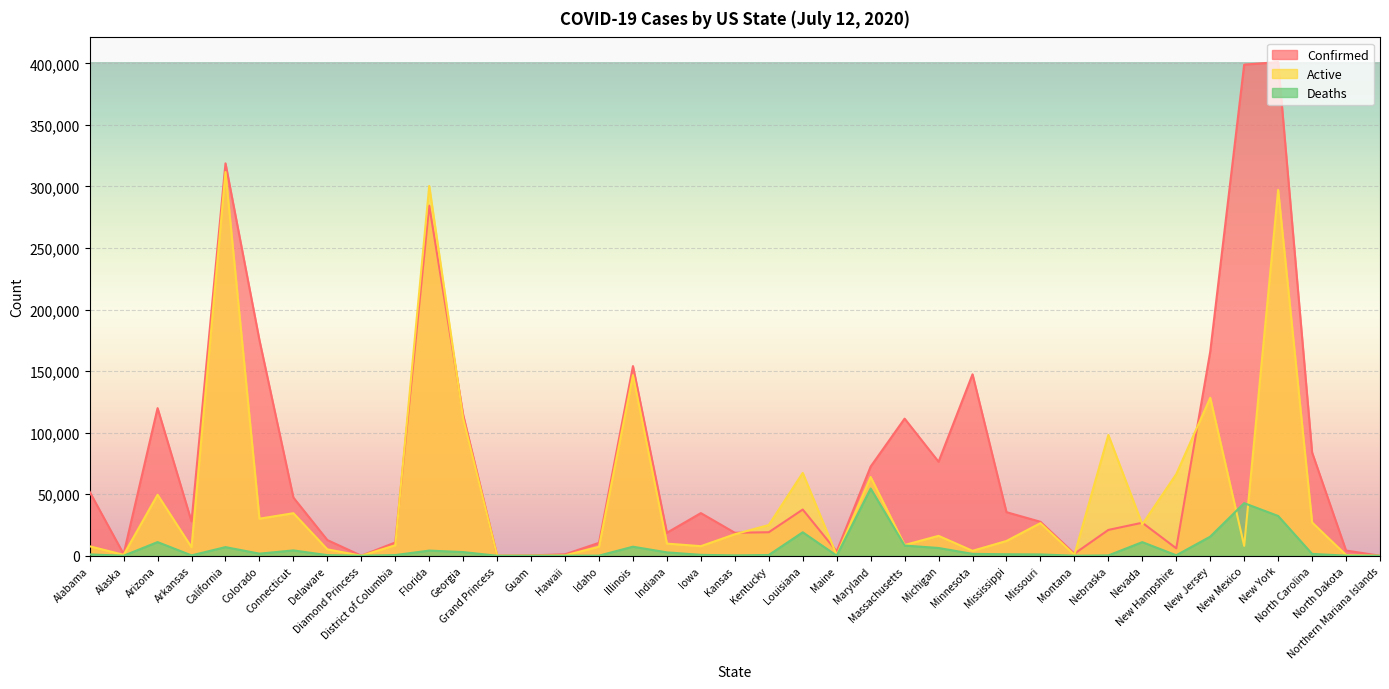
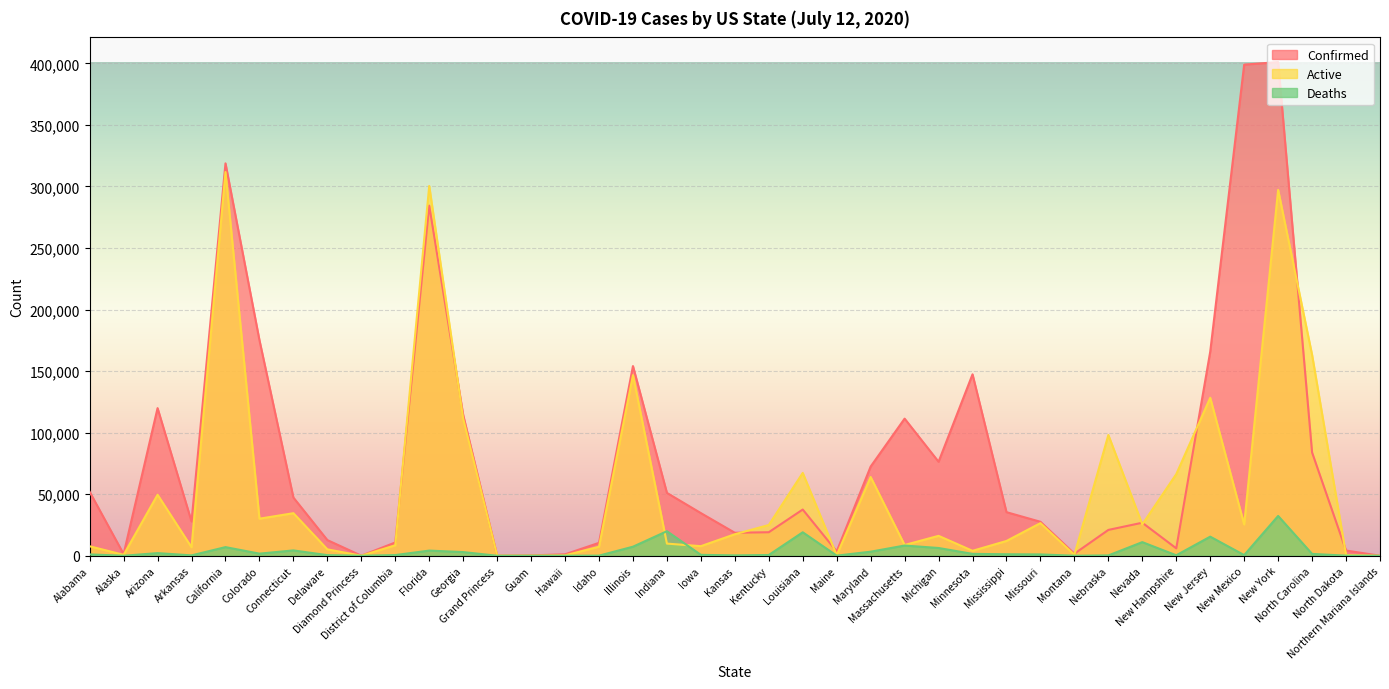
  {
    "Confirmed": {
      "Alabama": "52,000",
      "Arizona": "120,000",
      "Arkansas": "28,000",
      "California": "319,000",
      "Colorado": "175,000",
      "Connecticut": "47,000",
      "Delaware": "13,000",
      "District of Columbia": "11,000",
      "Florida": "284,000",
      "Georgia": "114,000",
      "Idaho": "11,000",
      "Illinois": "154,000",
-     "Indiana": "19,000",
+     "Indiana": "51,000",
      "Iowa": "35,000",
      "Kentucky": "19,000",
      "Louisiana": "38,000",
      "Maine": "4,000",
      "Maryland": "72,000",
      "Massachusetts": "111,000",
      "Michigan": "76,000",
      "Minnesota": "147,000",
      "Mississippi": "35,000",
      "Nebraska": "21,000",
      "New Hampshire": "6,000",
      "New Jersey": "166,000",
      "New Mexico": "399,000",
      "North Carolina": "84,000",
      "North Dakota": "4,000"
    },
    "Active": {
      "Alabama": "8,000",
      "Arizona": "50,000",
      "Arkansas": "7,000",
      "California": "312,000",
      "Colorado": "30,000",
      "Connecticut": "35,000",
      "Delaware": "5,000",
      "District of Columbia": "9,000",
      "Florida": "300,000",
      "Georgia": "111,000",
      "Idaho": "7,000",
      "Illinois": "147,000",
      "Indiana": "10,000",
      "Iowa": "8,000",
      "Kentucky": "25,000",
      "Louisiana": "67,000",
      "Maryland": "64,000",
      "Michigan": "16,000",
      "Minnesota": "4,000",
      "Mississippi": "12,000",
      "Nebraska": "98,000",
      "New Hampshire": "66,000",
      "New Jersey": "128,000",
-     "New Mexico": "8,000",
+     "New Mexico": "25,000",
      "New York": "297,000",
-     "North Carolina": "27,000"
+     "North Carolina": "163,000"
    },
    "Deaths": {
      "Alabama": "1,000",
-     "Arizona": "11,000",
+     "Arizona": "2,000",
      "Arkansas": "0",
      "California": "7,000",
      "Colorado": "2,000",
      "Connecticut": "4,000",
      "Delaware": "1,000",
      "District of Columbia": "1,000",
      "Florida": "4,000",
      "Georgia": "3,000",
      "Idaho": "0",
      "Illinois": "7,000",
-     "Indiana": "3,000",
+     "Indiana": "20,000",
      "Iowa": "1,000",
      "Kansas": "0",
      "Kentucky": "1,000",
      "Louisiana": "19,000",
-     "Maryland": "55,000",
+     "Maryland": "3,000",
      "Michigan": "6,000",
      "Minnesota": "2,000",
      "Mississippi": "1,000",
      "Missouri": "1,000",
      "Nebraska": "0",
      "Nevada": "11,000",
      "New Hampshire": "0",
      "New Jersey": "16,000",
-     "New Mexico": "43,000",
+     "New Mexico": "1,000",
      "New York": "32,000",
      "North Carolina": "2,000"
    }
  }
